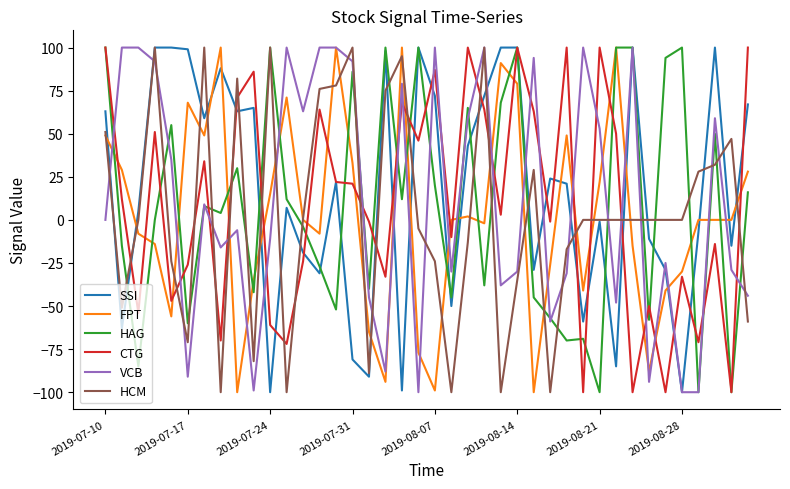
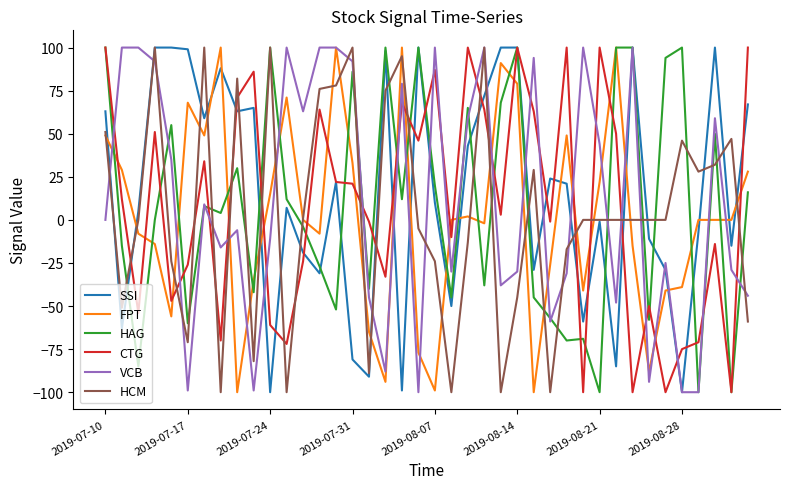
  {
    "SSI": {
      "2019-07-10": 63,
      "2019-07-17": 99,
      "2019-07-24": -100,
      "2019-07-31": -81,
-     "2019-08-07": 72
+     "2019-08-07": 10
    },
    "FPT": {
      "2019-07-10": 49,
      "2019-07-17": 68,
      "2019-07-24": 15,
      "2019-07-31": 33,
      "2019-08-07": -99,
      "2019-08-14": 79,
      "2019-08-21": 22,
-     "2019-08-28": -30
+     "2019-08-28": -39
    },
    "HAG": {
      "2019-07-17": -60,
      "2019-07-31": 86,
      "2019-08-07": 20,
      "2019-08-21": -100,
      "2019-08-28": 100
    },
    "CTG": {
      "2019-07-17": -26,
      "2019-07-24": -61,
      "2019-07-31": 21,
      "2019-08-07": 87,
      "2019-08-21": 100,
-     "2019-08-28": -33
+     "2019-08-28": -75
    },
    "VCB": {
      "2019-07-10": 0,
-     "2019-07-17": -91,
+     "2019-07-17": -99,
      "2019-07-24": -11,
      "2019-07-31": 92,
      "2019-08-07": 100,
      "2019-08-14": -30,
-     "2019-08-21": 53
+     "2019-08-21": 44
    },
    "HCM": {
      "2019-07-10": 51,
      "2019-07-17": -71,
      "2019-07-31": 100,
      "2019-08-07": -24,
-     "2019-08-14": -35,
-     "2019-08-28": 0
+     "2019-08-14": -45,
+     "2019-08-28": 46
    }
  }
